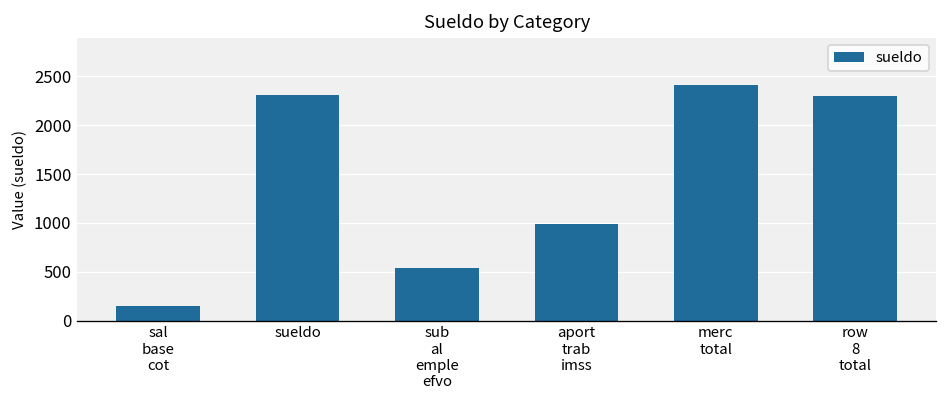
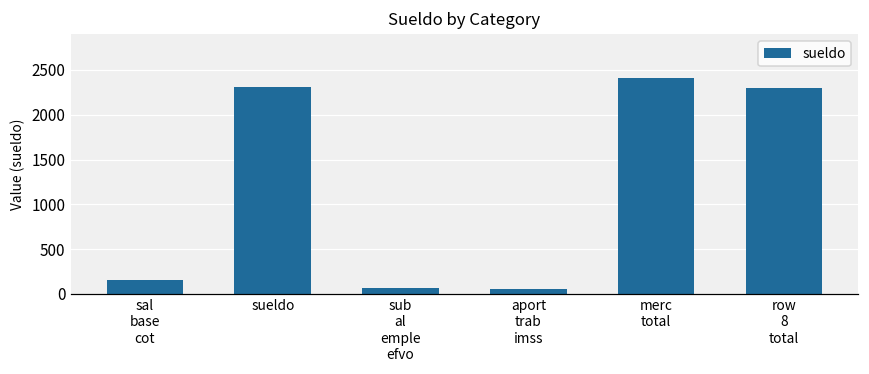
  {
    "sal base cot": 100,
    "sueldo": 2300,
-   "sub al emple efvo": 500,
-   "aport trab imss": 1000,
+   "sub al emple efvo": 100,
+   "aport trab imss": 100,
    "merc total": 2400,
    "row 8 total": 2300
  }
